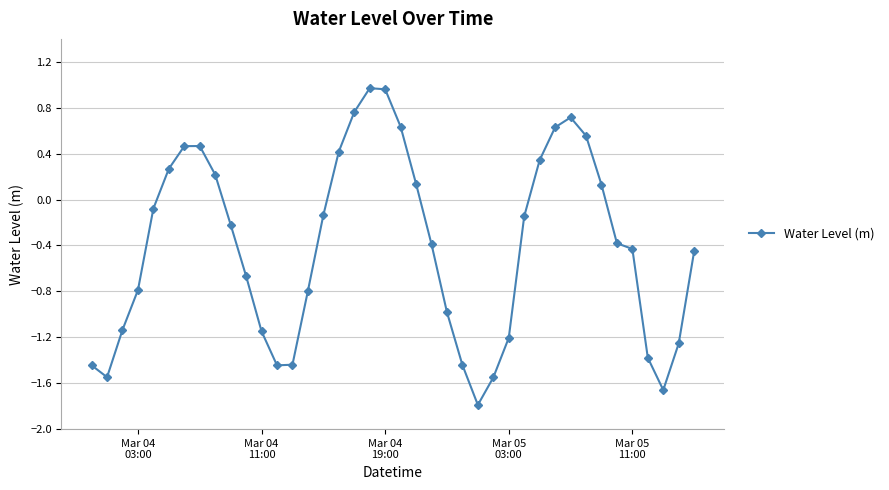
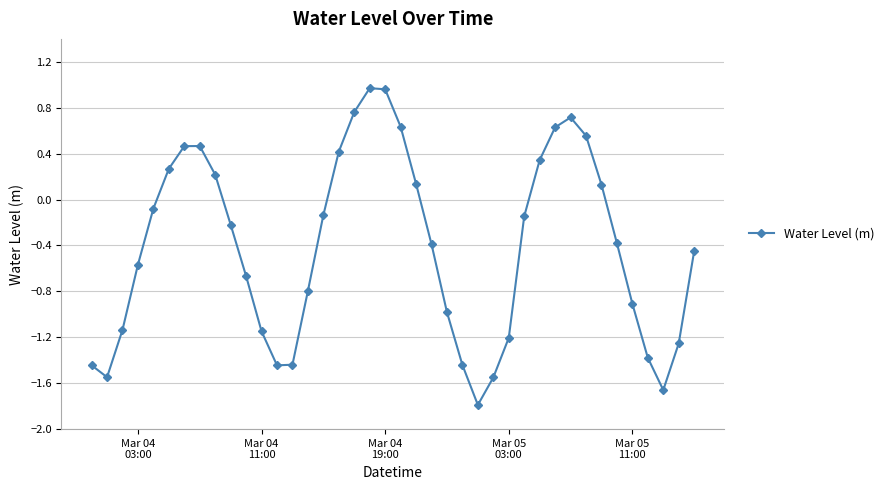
  {
-   "Mar 04 03:00": -0.79,
+   "Mar 04 03:00": -0.57,
    "Mar 04 11:00": -1.15,
    "Mar 04 19:00": 0.96,
    "Mar 05 03:00": -1.20,
-   "Mar 05 11:00": -0.43
+   "Mar 05 11:00": -0.91
  }
